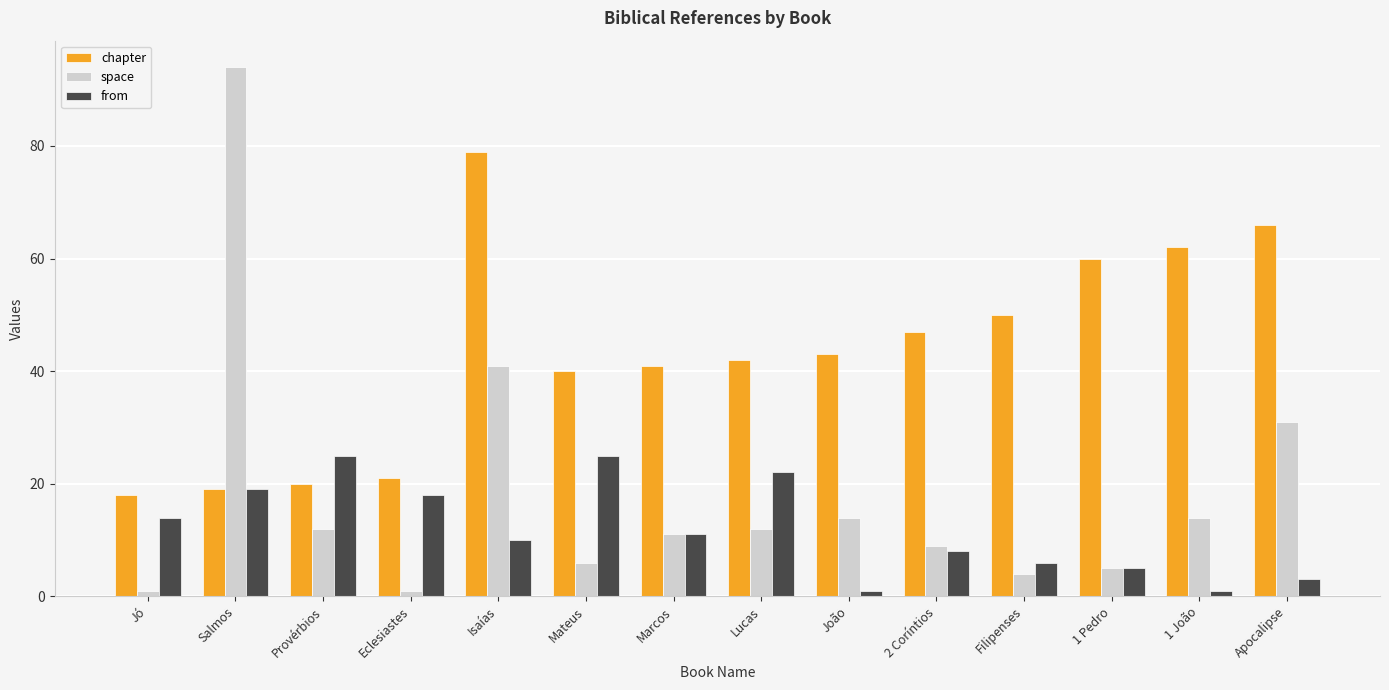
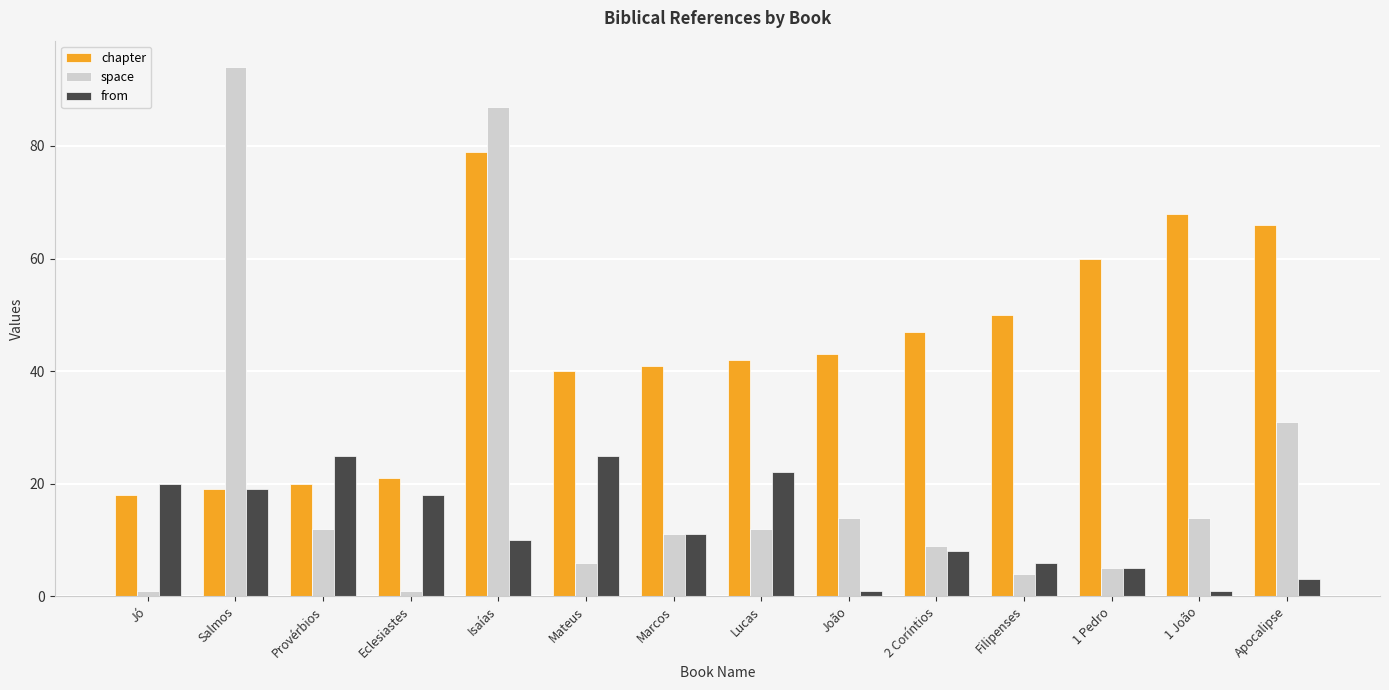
  {
    "chapter": {
      "Jó": 18,
      "Salmos": 19,
      "Provérbios": 20,
      "Eclesiastes": 21,
      "Isaías": 79,
      "Mateus": 40,
      "Marcos": 41,
      "Lucas": 42,
      "João": 43,
      "2 Coríntios": 47,
      "Filipenses": 50,
      "1 Pedro": 60,
-     "1 João": 62,
+     "1 João": 68,
      "Apocalipse": 66
    },
    "space": {
      "Jó": 1,
      "Salmos": 94,
      "Provérbios": 12,
      "Eclesiastes": 1,
-     "Isaías": 41,
+     "Isaías": 87,
      "Mateus": 6,
      "Marcos": 11,
      "Lucas": 12,
      "João": 14,
      "2 Coríntios": 9,
      "Filipenses": 4,
      "1 Pedro": 5,
      "1 João": 14,
      "Apocalipse": 31
    },
    "from": {
-     "Jó": 14,
+     "Jó": 20,
      "Salmos": 19,
      "Provérbios": 25,
      "Eclesiastes": 18,
      "Isaías": 10,
      "Mateus": 25,
      "Marcos": 11,
      "Lucas": 22,
      "João": 1,
      "2 Coríntios": 8,
      "Filipenses": 6,
      "1 Pedro": 5,
      "1 João": 1,
      "Apocalipse": 3
    }
  }
